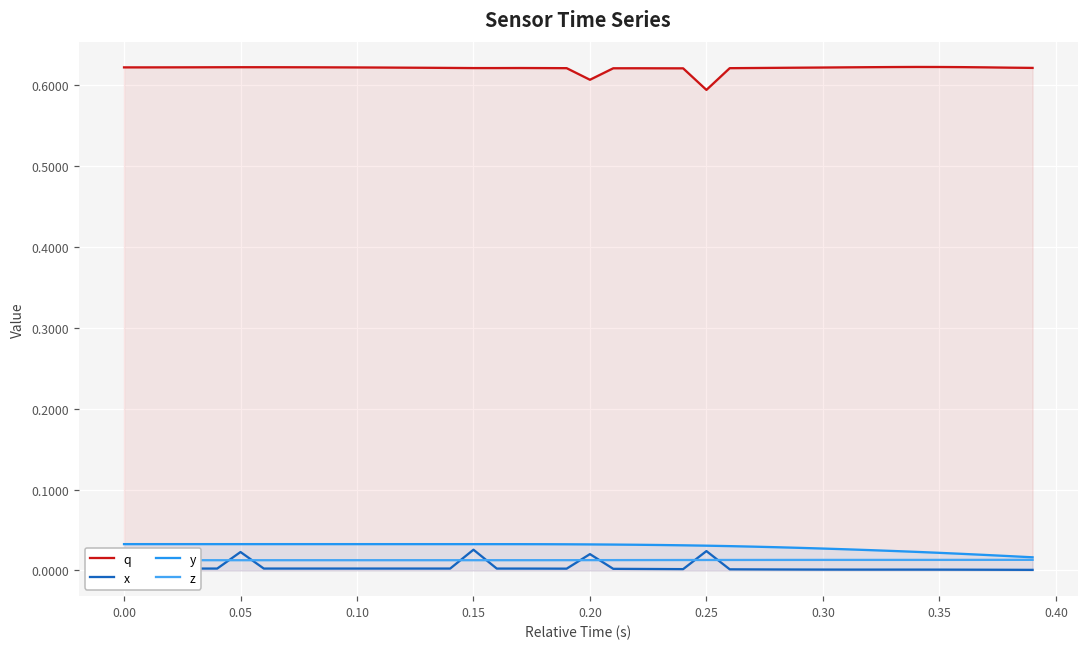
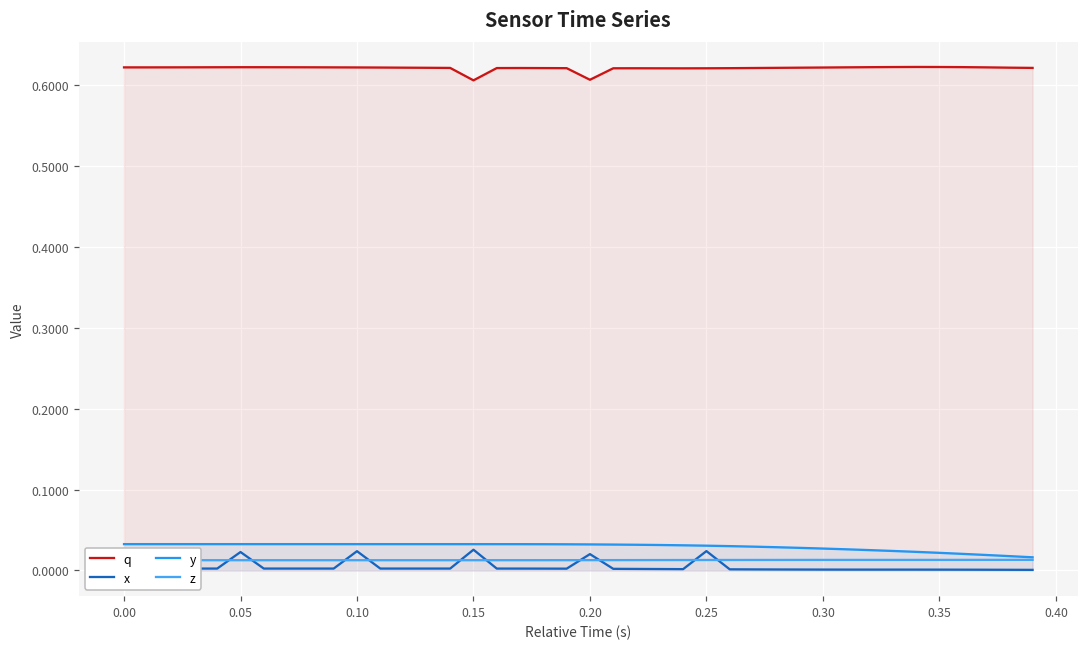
  {
    "q": {
      "0.00": 0.62,
      "0.05": 0.62,
      "0.10": 0.62,
-     "0.15": 0.62,
+     "0.15": 0.61,
      "0.20": 0.61,
-     "0.25": 0.59,
+     "0.25": 0.62,
      "0.30": 0.62,
      "0.35": 0.62
    },
    "x": {
      "0.05": 0.02,
-     "0.10": 0.00,
+     "0.10": 0.02,
      "0.15": 0.03,
      "0.20": 0.02,
      "0.25": 0.02,
      "0.30": 0.00,
      "0.35": 0.00
    }
  }
